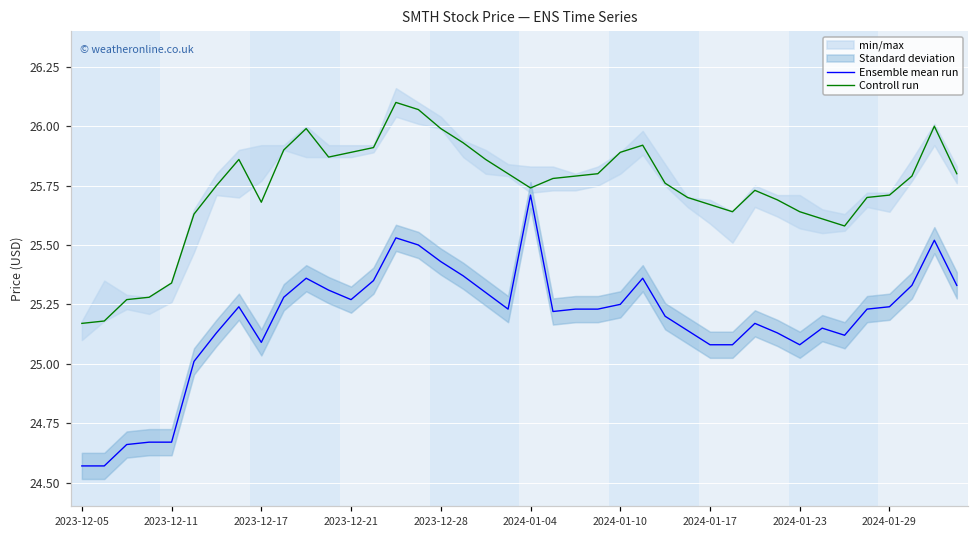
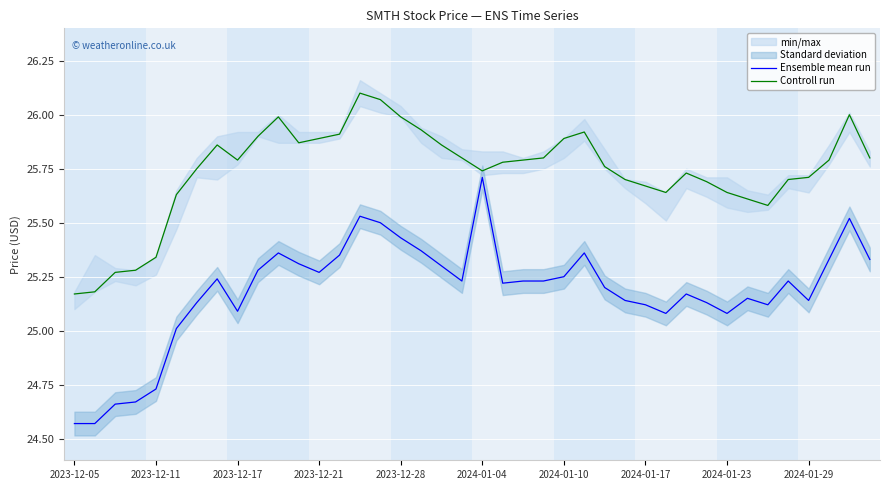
  {
    "Ensemble mean run": {
      "2023-12-05": 24.57,
-     "2023-12-11": 24.67,
+     "2023-12-11": 24.73,
      "2023-12-17": 25.09,
      "2023-12-21": 25.27,
      "2023-12-28": 25.43,
      "2024-01-04": 25.71,
      "2024-01-10": 25.25,
-     "2024-01-17": 25.08,
+     "2024-01-17": 25.12,
      "2024-01-23": 25.08,
-     "2024-01-29": 25.24
+     "2024-01-29": 25.14
    },
    "Controll run": {
-     "2023-12-17": 25.68,
+     "2023-12-17": 25.79,
      "2023-12-21": 25.89,
      "2023-12-28": 25.99,
      "2024-01-04": 25.74,
      "2024-01-17": 25.67,
      "2024-01-23": 25.64
    }
  }
